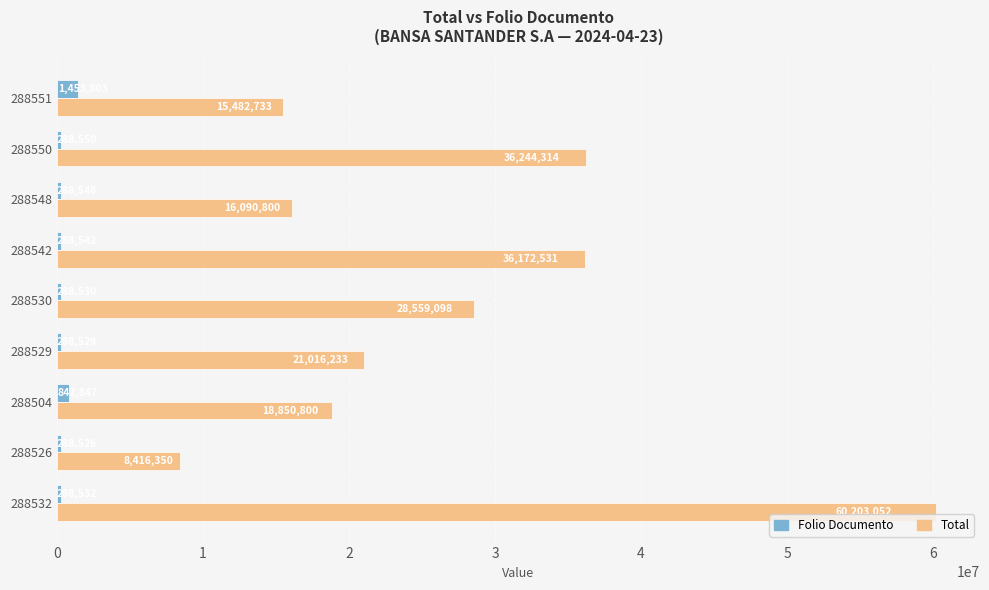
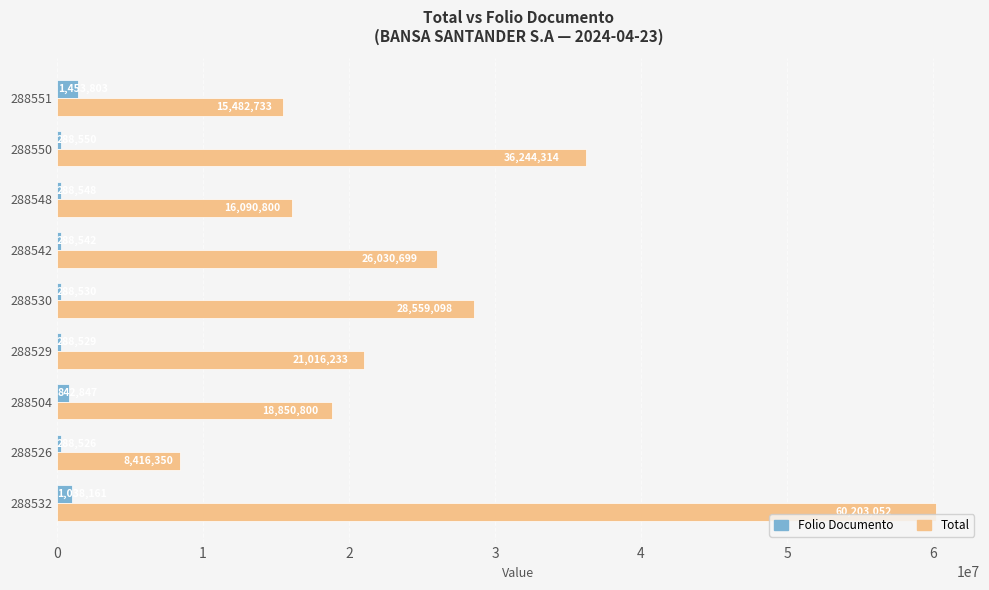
  {
    "Folio Documento": {
      "288551": "1500000",
      "288550": "300000",
      "288548": "300000",
      "288542": "300000",
      "288530": "300000",
      "288529": "300000",
      "288504": "800000",
      "288526": "300000",
-     "288532": "300000"
+     "288532": "1000000"
    },
    "Total": {
      "288551": "15,482,733",
      "288550": "36,244,314",
      "288548": "16,090,800",
-     "288542": "36,172,531",
+     "288542": "26,030,699",
      "288530": "28,559,098",
      "288529": "21,016,233",
      "288504": "18,850,800",
      "288526": "8,416,350"
    }
  }
